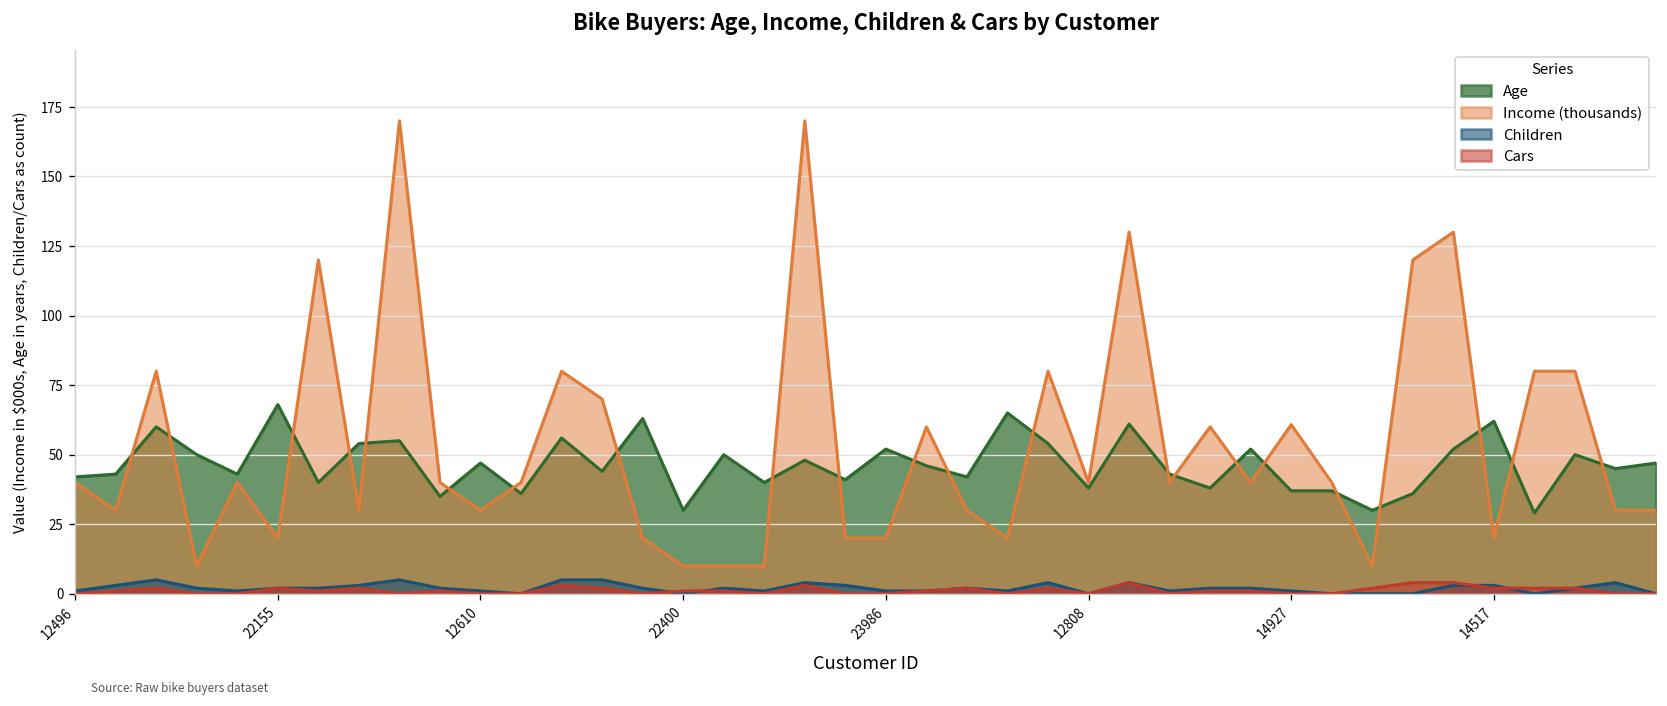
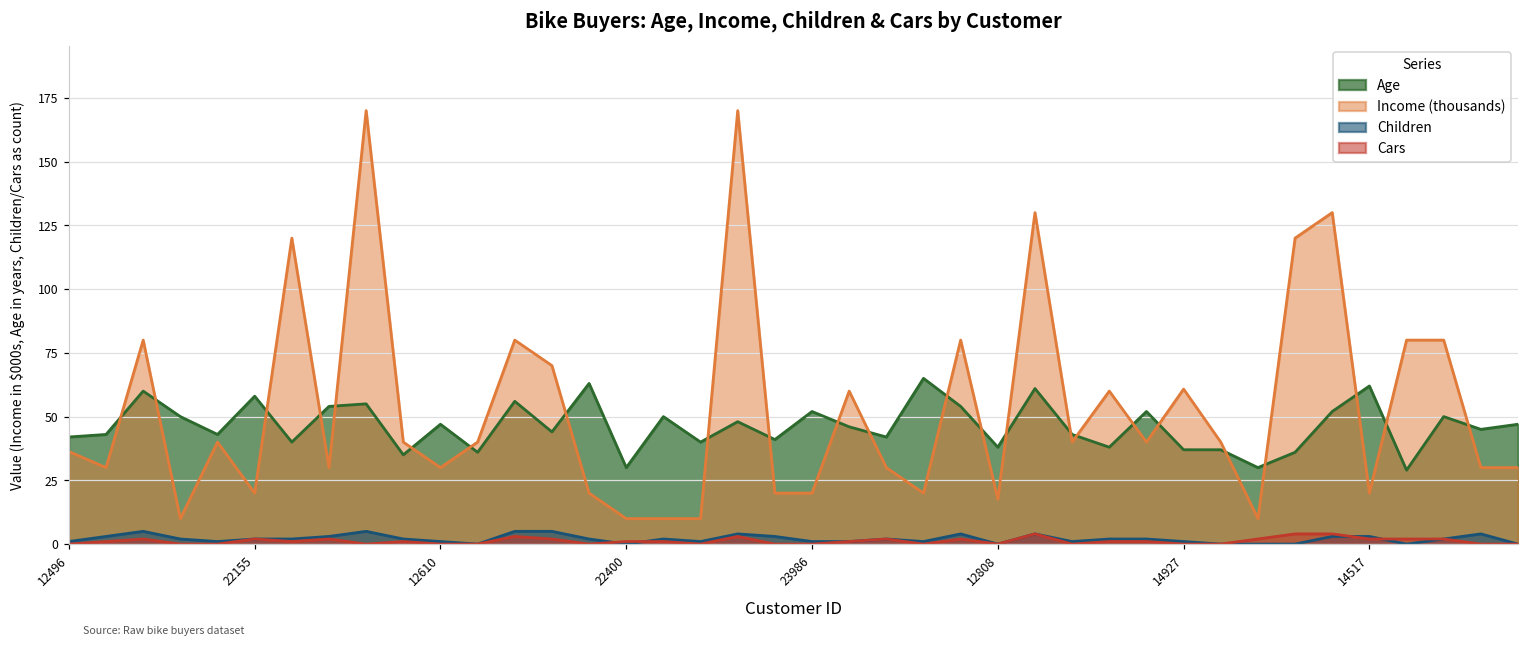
  {
    "Age": {
      "12496": 42,
-     "22155": 68,
+     "22155": 58,
      "12610": 47,
      "22400": 30,
      "23986": 52,
      "12808": 38,
      "14927": 37,
      "14517": 62
    },
    "Income (thousands)": {
-     "12496": 40,
+     "12496": 36,
      "22155": 20,
      "12610": 30,
      "22400": 10,
      "23986": 20,
-     "12808": 40,
+     "12808": 18,
      "14927": 61,
      "14517": 20
    }
  }
